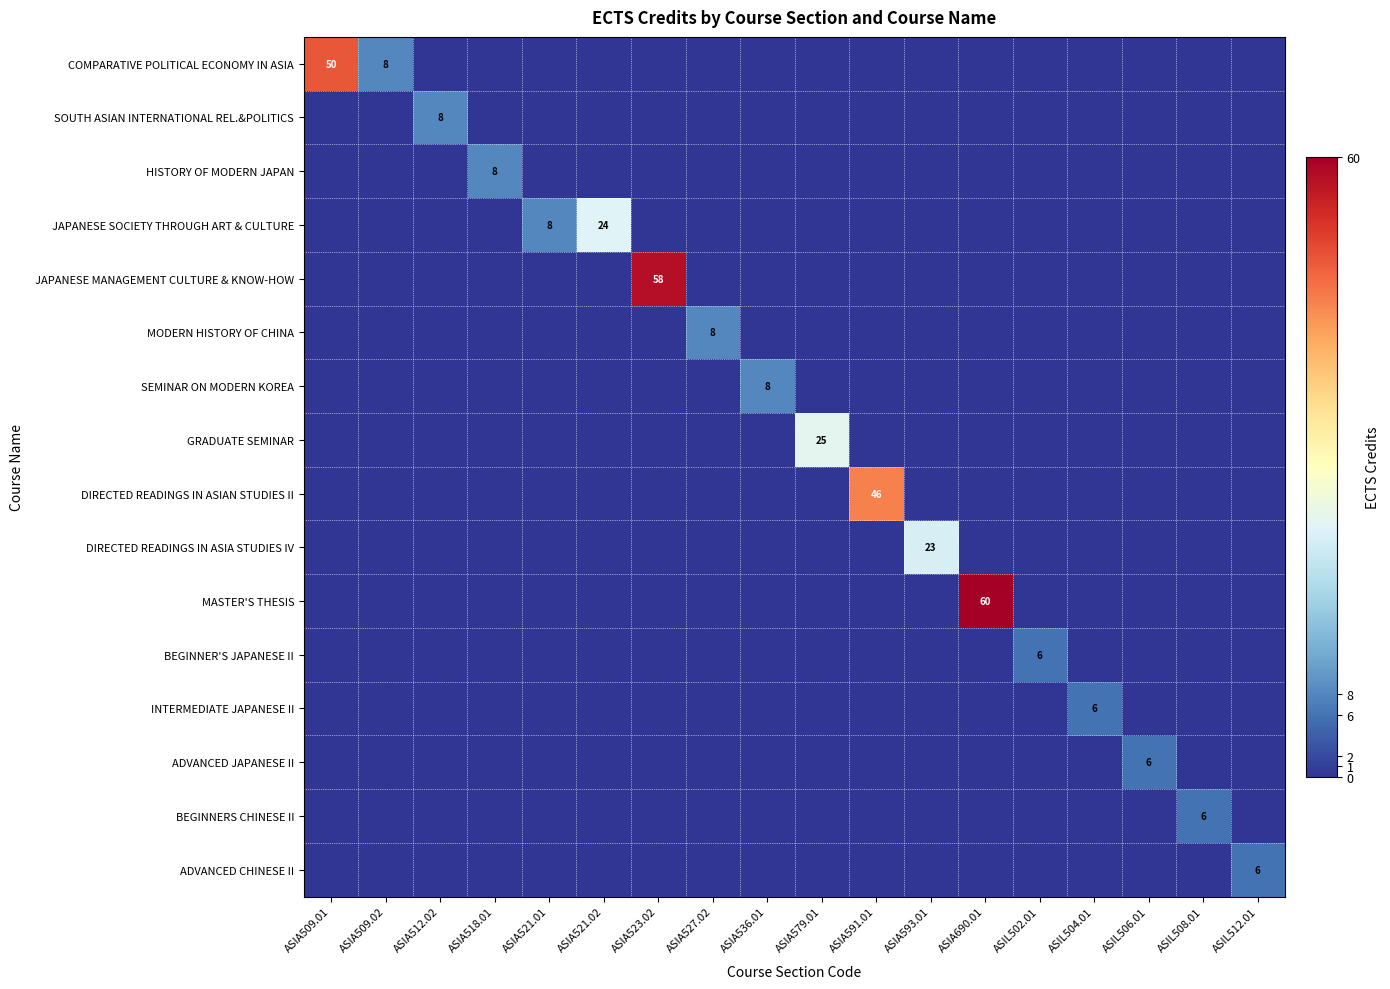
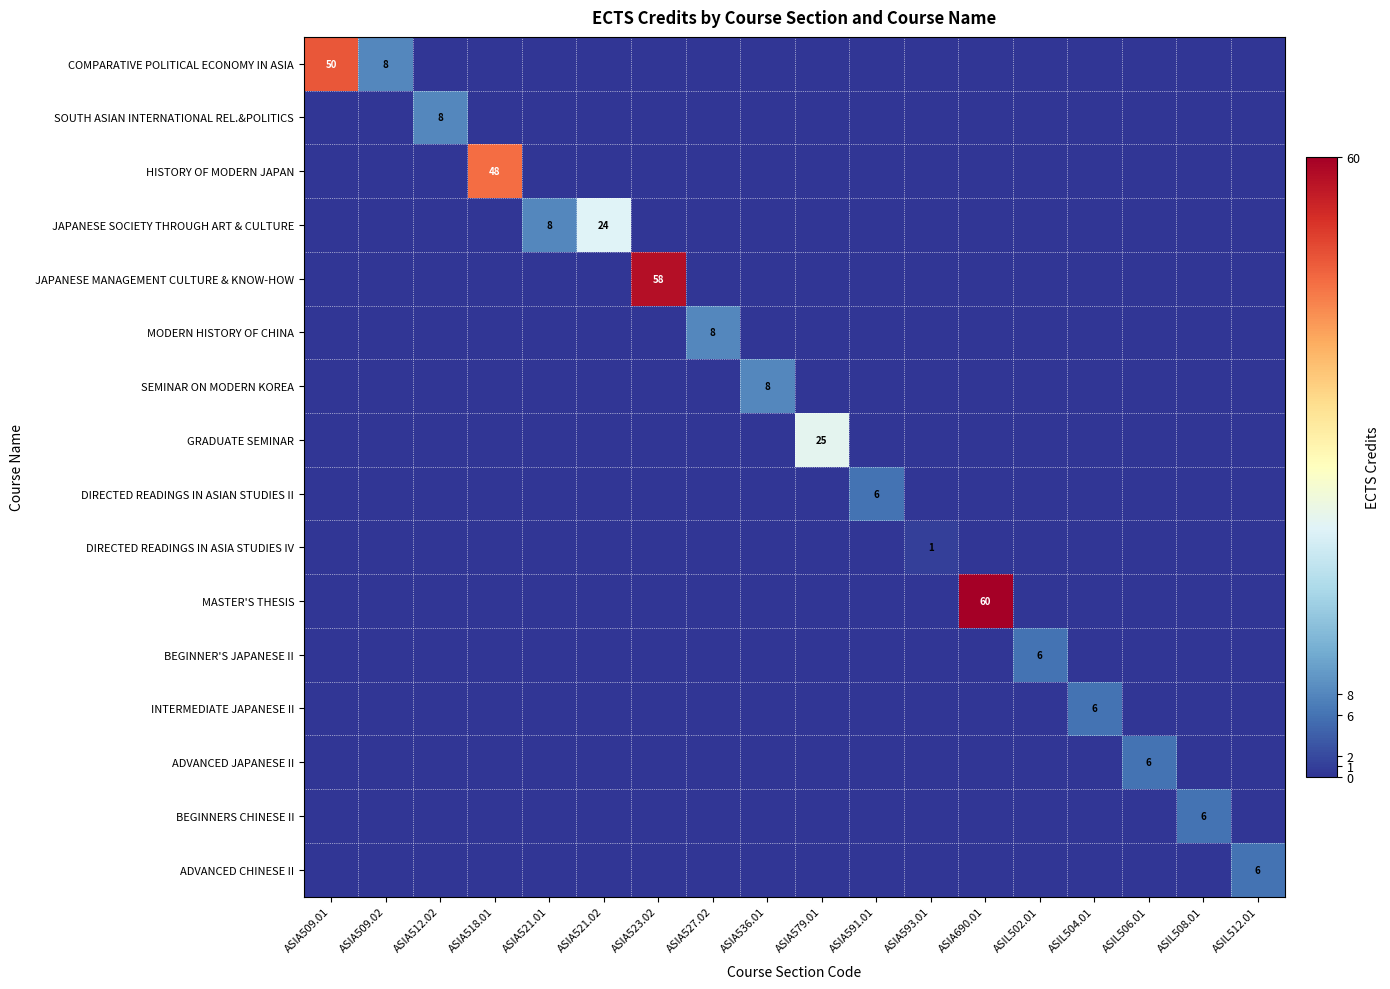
  {
    "COMPARATIVE POLITICAL ECONOMY IN ASIA": {
      "ASIA509.01": 50,
      "ASIA509.02": 8
    },
    "SOUTH ASIAN INTERNATIONAL REL.&POLITICS": {
      "ASIA512.02": 8
    },
    "HISTORY OF MODERN JAPAN": {
-     "ASIA518.01": 8
+     "ASIA518.01": 48
    },
    "JAPANESE SOCIETY THROUGH ART & CULTURE": {
      "ASIA521.01": 8,
      "ASIA521.02": 24
    },
    "JAPANESE MANAGEMENT CULTURE & KNOW-HOW": {
      "ASIA523.02": 58
    },
    "MODERN HISTORY OF CHINA": {
      "ASIA527.02": 8
    },
    "SEMINAR ON MODERN KOREA": {
      "ASIA536.01": 8
    },
    "GRADUATE SEMINAR": {
      "ASIA579.01": 25
    },
    "DIRECTED READINGS IN ASIAN STUDIES II": {
-     "ASIA591.01": 46
+     "ASIA591.01": 6
    },
    "DIRECTED READINGS IN ASIA STUDIES IV": {
-     "ASIA593.01": 23
+     "ASIA593.01": 1
    },
    "MASTER'S THESIS": {
      "ASIA690.01": 60
    },
    "BEGINNER'S JAPANESE II": {
      "ASIL502.01": 6
    },
    "INTERMEDIATE JAPANESE II": {
      "ASIL504.01": 6
    },
    "ADVANCED JAPANESE II": {
      "ASIL506.01": 6
    },
    "BEGINNERS CHINESE II": {
      "ASIL508.01": 6
    },
    "ADVANCED CHINESE II": {
      "ASIL512.01": 6
    }
  }
